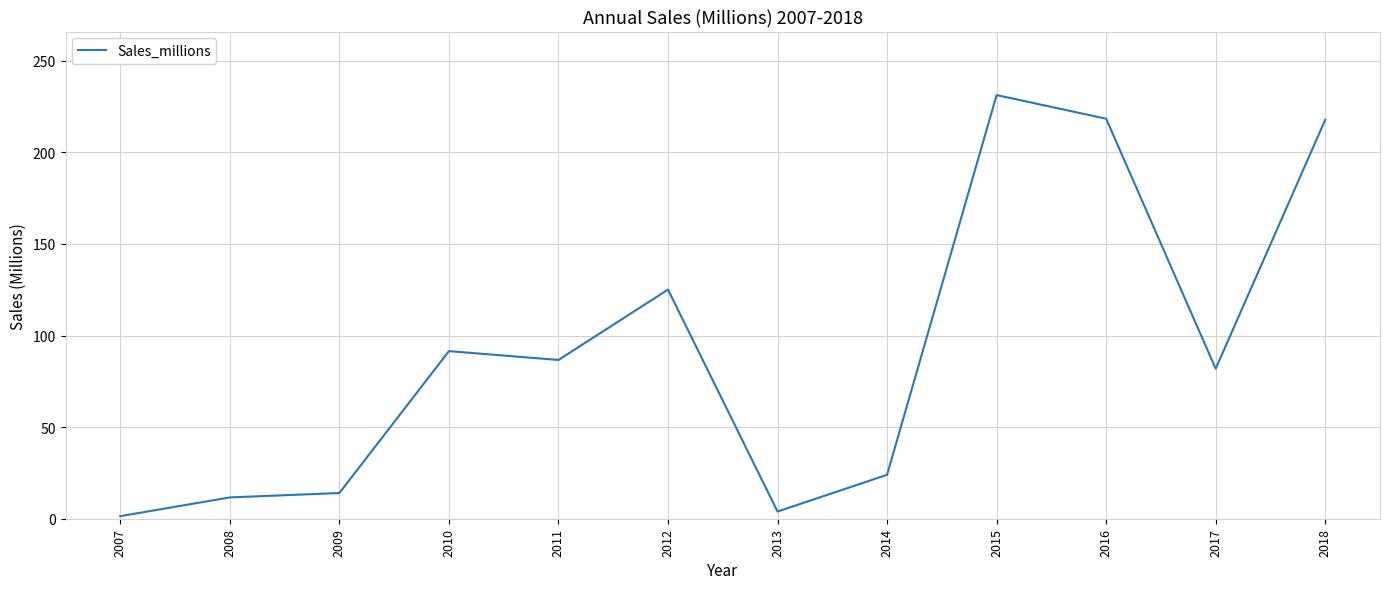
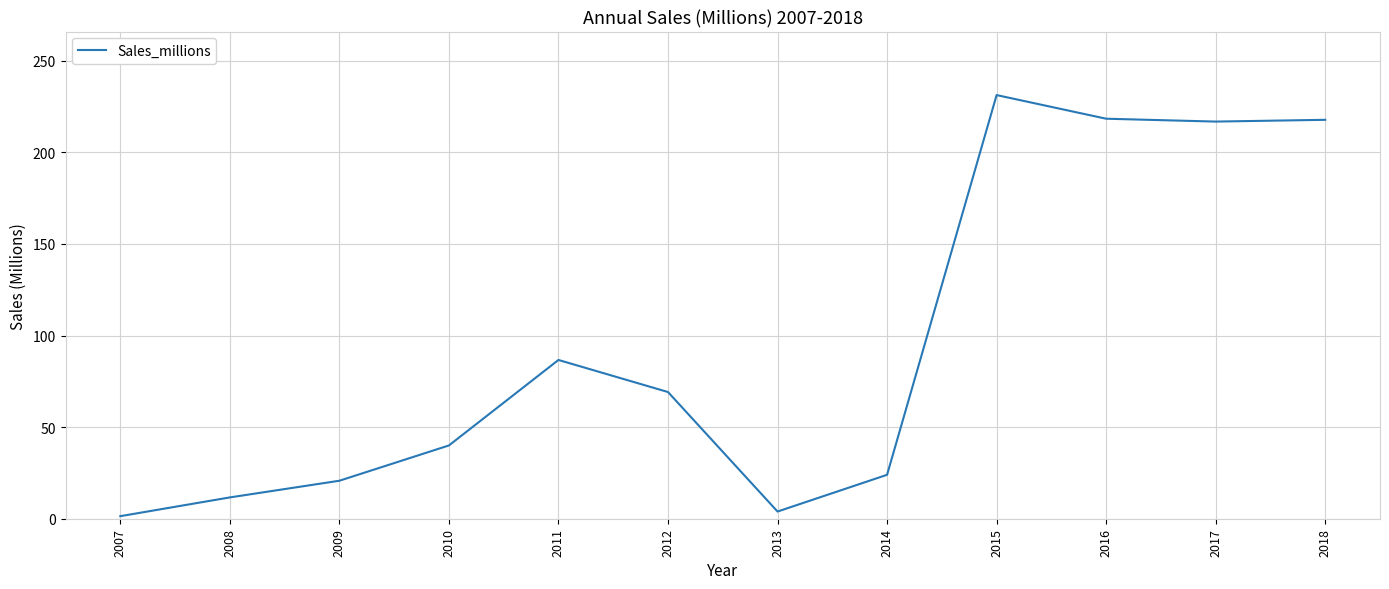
  {
    "2007": 1,
    "2008": 12,
-   "2009": 14,
-   "2010": 91,
+   "2009": 21,
+   "2010": 40,
    "2011": 87,
-   "2012": 125,
+   "2012": 69,
    "2013": 4,
    "2014": 24,
    "2015": 231,
    "2016": 218,
-   "2017": 82,
+   "2017": 217,
    "2018": 218
  }
